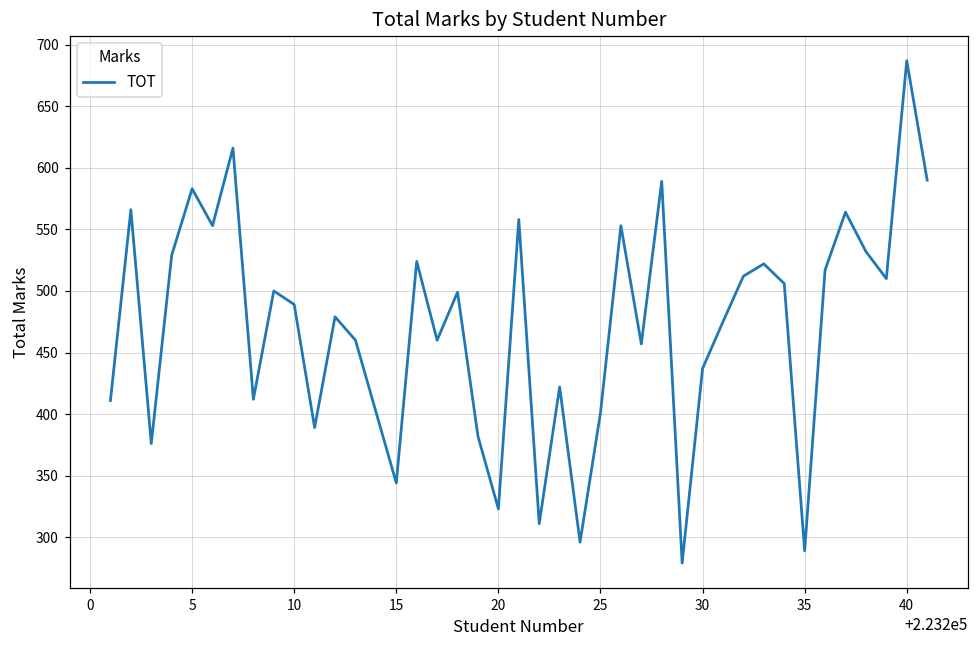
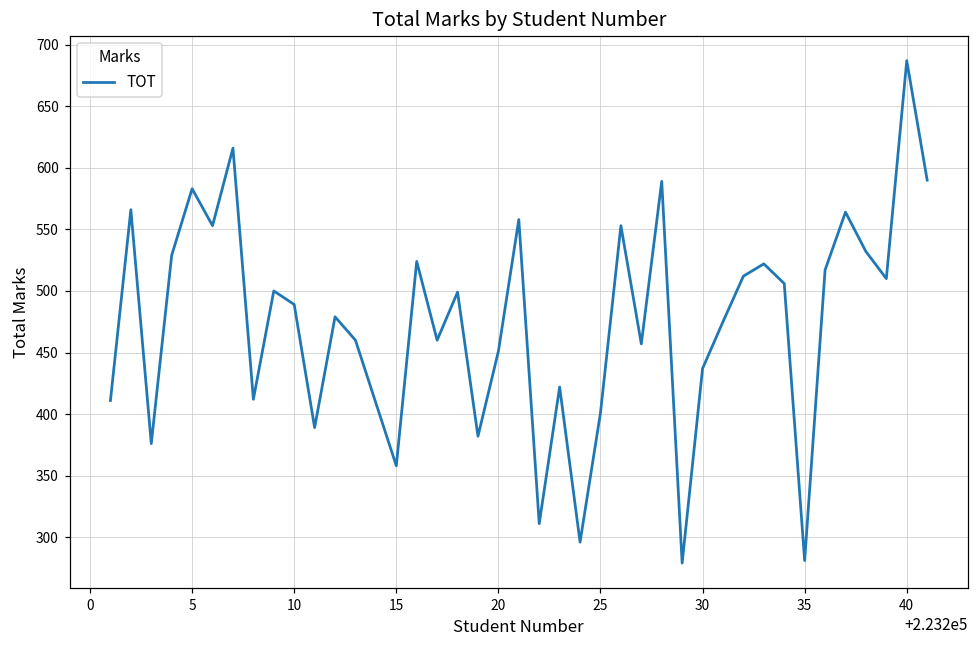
  {
    "5": 583,
    "10": 489,
-   "15": 344,
-   "20": 323,
+   "15": 358,
+   "20": 451,
    "25": 401,
    "30": 437,
-   "35": 289,
+   "35": 281,
    "40": 687
  }
